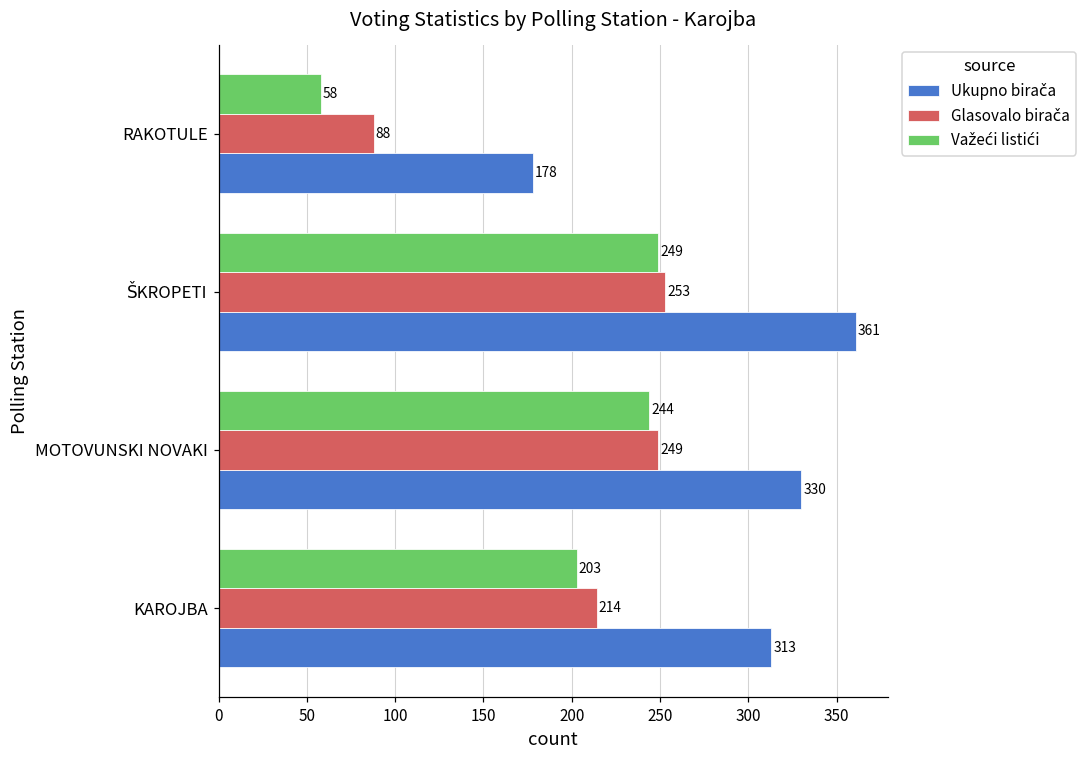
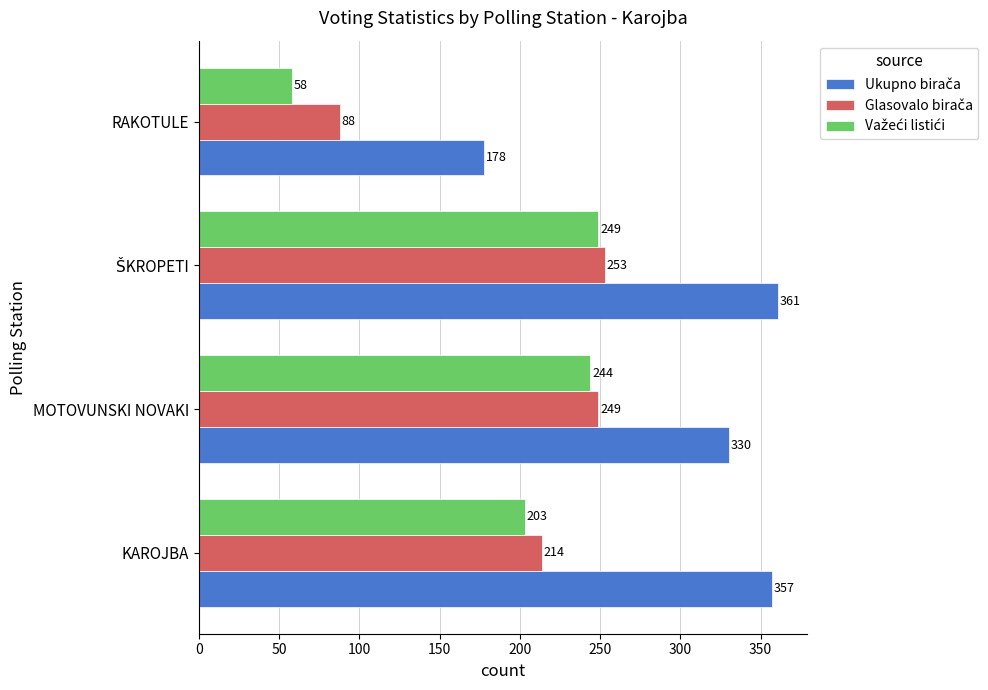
  {
    "Ukupno birača": {
      "RAKOTULE": 178,
      "ŠKROPETI": 361,
      "MOTOVUNSKI NOVAKI": 330,
-     "KAROJBA": 313
+     "KAROJBA": 357
    },
    "Glasovalo birača": {
      "RAKOTULE": 88,
      "ŠKROPETI": 253,
      "MOTOVUNSKI NOVAKI": 249,
      "KAROJBA": 214
    },
    "Važeći listići": {
      "RAKOTULE": 58,
      "ŠKROPETI": 249,
      "MOTOVUNSKI NOVAKI": 244,
      "KAROJBA": 203
    }
  }
